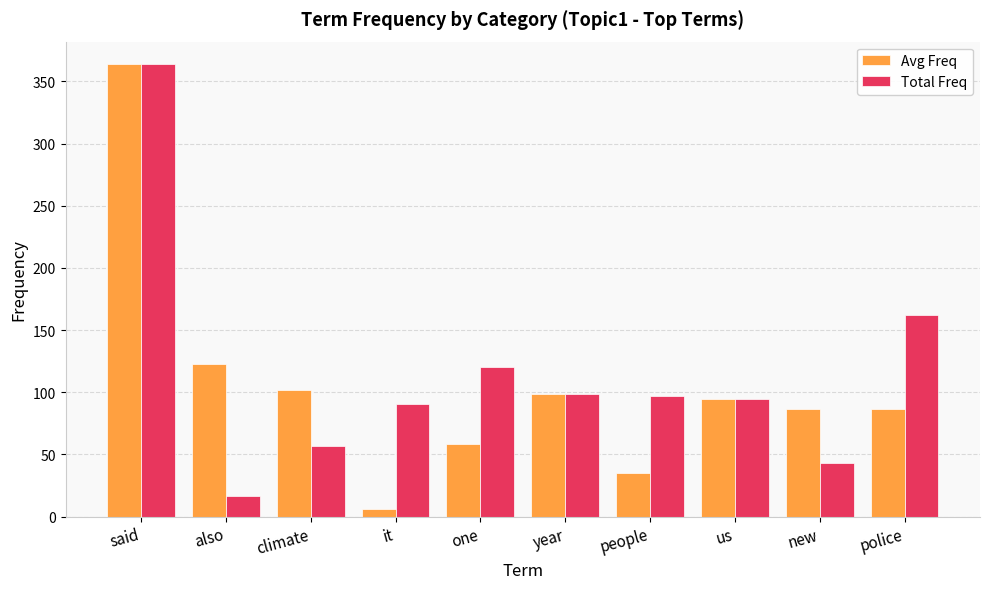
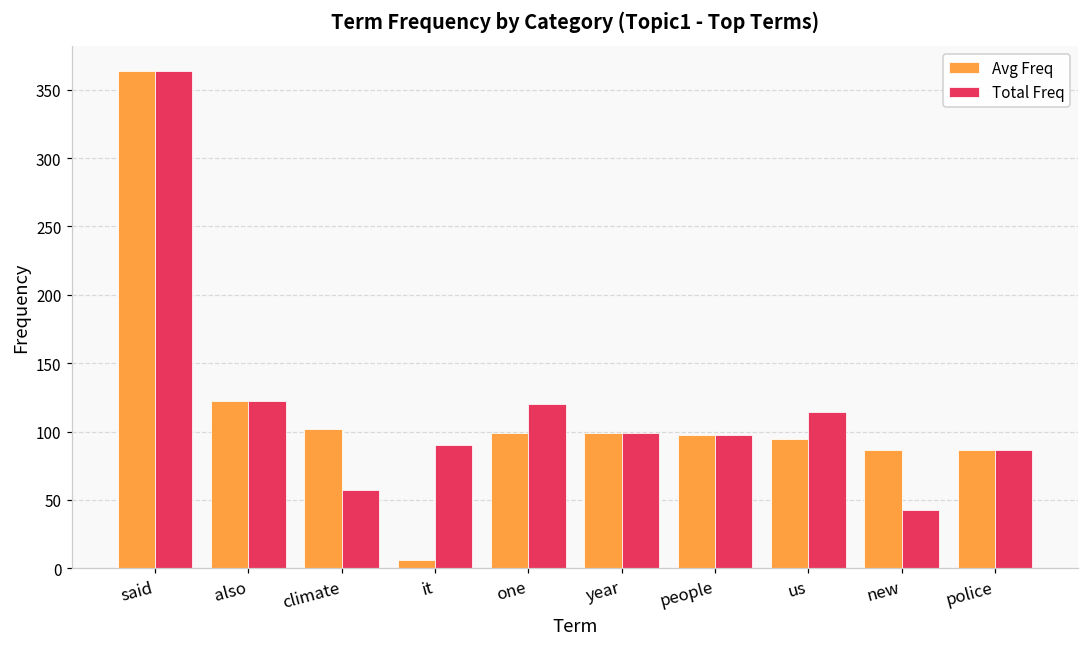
  {
    "Avg Freq": {
      "said": 364,
      "also": 122,
      "climate": 102,
      "it": 6,
-     "one": 58,
+     "one": 99,
      "year": 99,
-     "people": 35,
+     "people": 97,
      "us": 94,
      "new": 87,
      "police": 87
    },
    "Total Freq": {
      "said": 364,
-     "also": 16,
+     "also": 122,
      "climate": 57,
      "it": 90,
      "one": 120,
      "year": 99,
      "people": 97,
-     "us": 94,
+     "us": 114,
      "new": 43,
-     "police": 162
+     "police": 87
    }
  }
